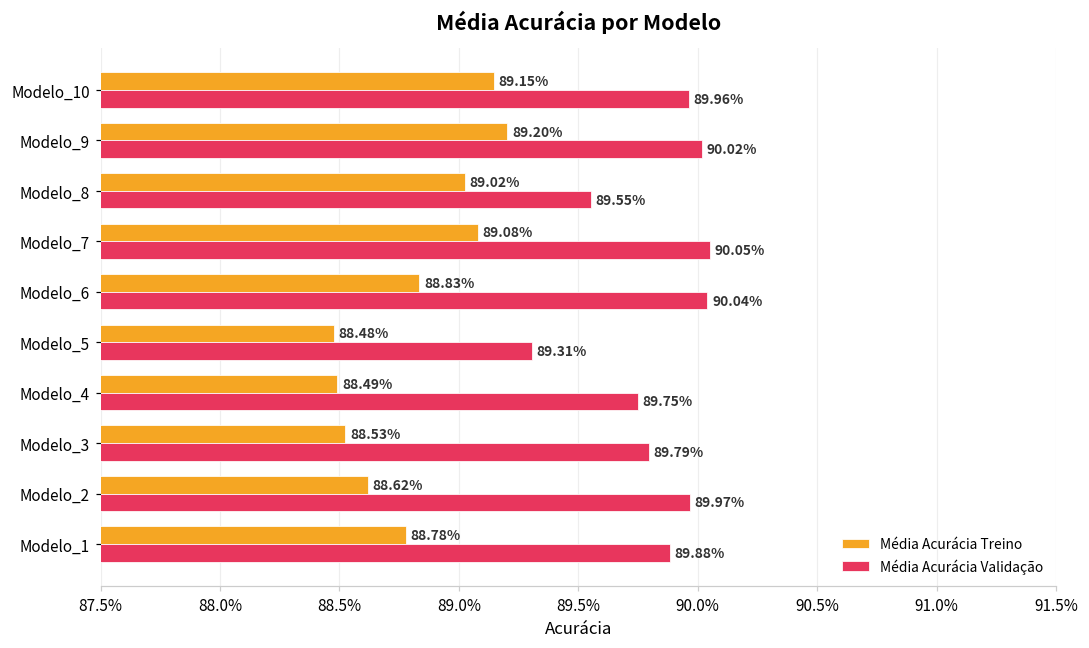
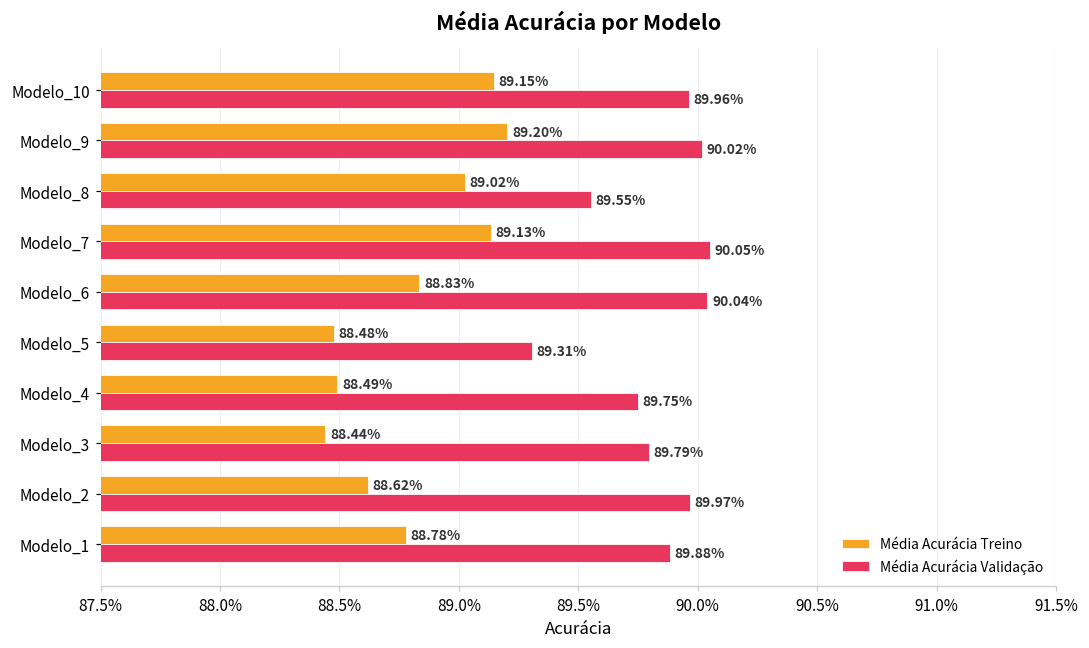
  {
    "Média Acurácia Treino": {
      "Modelo_10": "89.15%",
      "Modelo_9": "89.20%",
      "Modelo_8": "89.02%",
-     "Modelo_7": "89.08%",
+     "Modelo_7": "89.13%",
      "Modelo_6": "88.83%",
      "Modelo_5": "88.48%",
      "Modelo_4": "88.49%",
-     "Modelo_3": "88.53%",
+     "Modelo_3": "88.44%",
      "Modelo_2": "88.62%",
      "Modelo_1": "88.78%"
    },
    "Média Acurácia Validação": {
      "Modelo_10": "89.96%",
      "Modelo_9": "90.02%",
      "Modelo_8": "89.55%",
      "Modelo_7": "90.05%",
      "Modelo_6": "90.04%",
      "Modelo_5": "89.31%",
      "Modelo_4": "89.75%",
      "Modelo_3": "89.79%",
      "Modelo_2": "89.97%",
      "Modelo_1": "89.88%"
    }
  }
